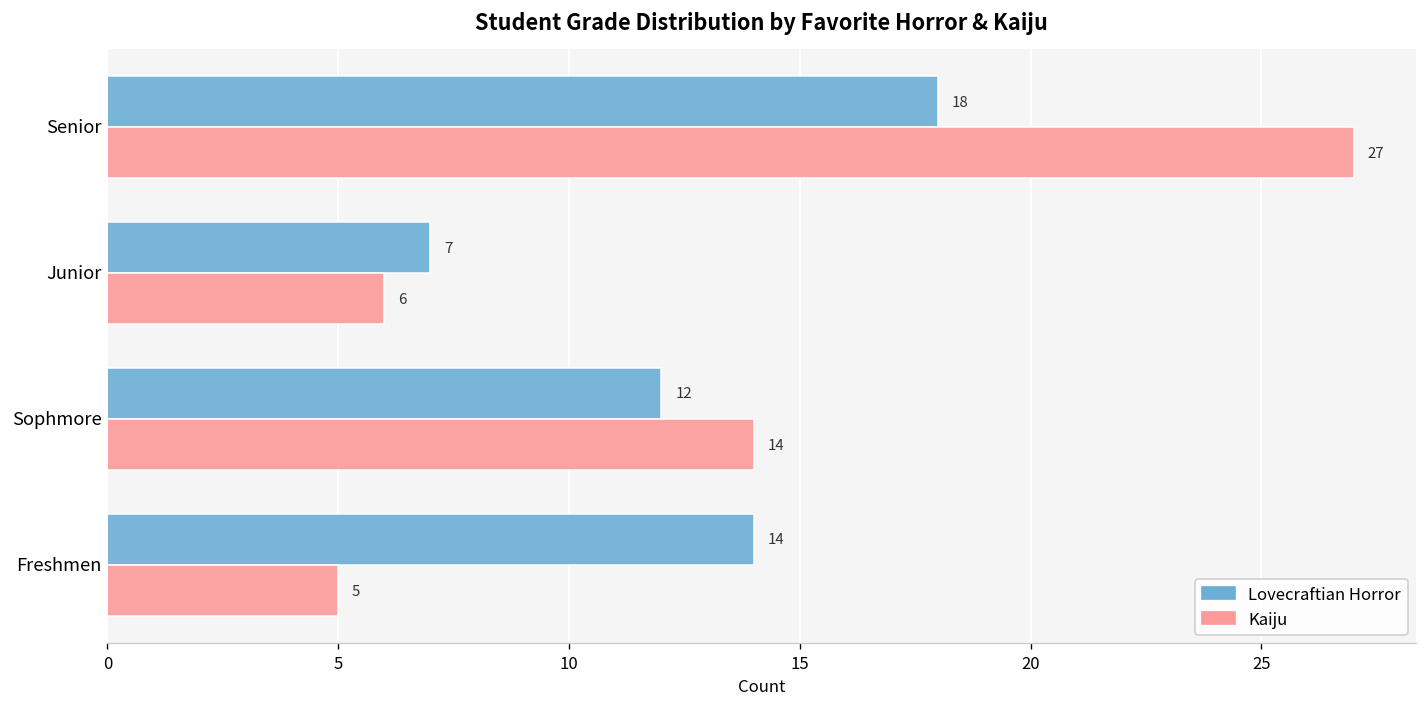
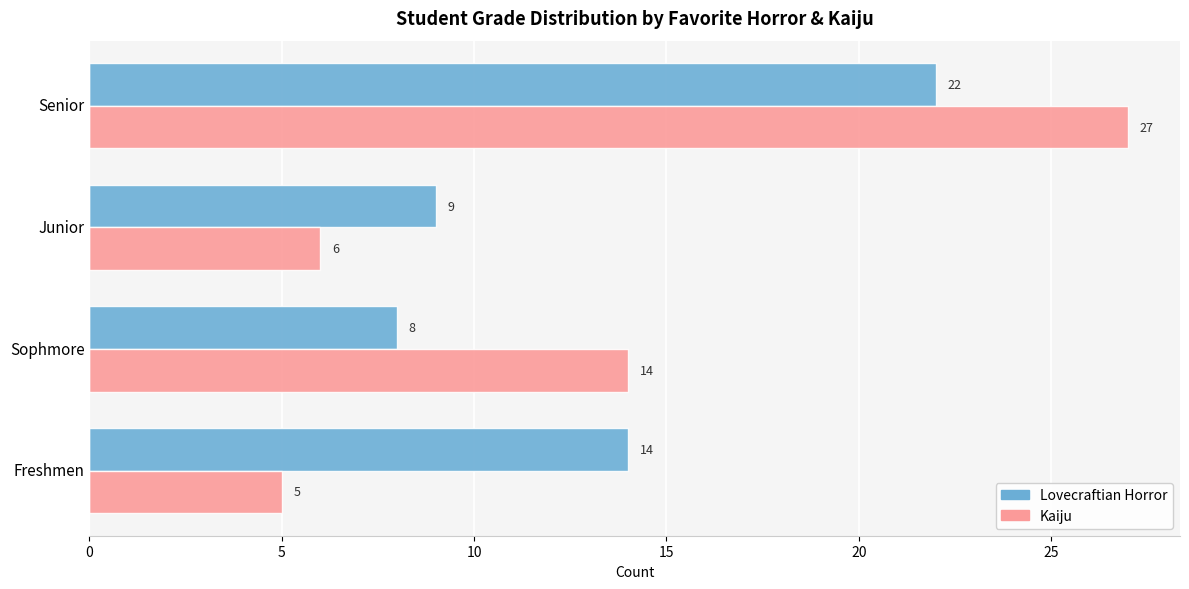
  {
    "Lovecraftian Horror": {
-     "Senior": 18,
-     "Junior": 7,
-     "Sophmore": 12,
+     "Senior": 22,
+     "Junior": 9,
+     "Sophmore": 8,
      "Freshmen": 14
    },
    "Kaiju": {
      "Senior": 27,
      "Junior": 6,
      "Sophmore": 14,
      "Freshmen": 5
    }
  }
